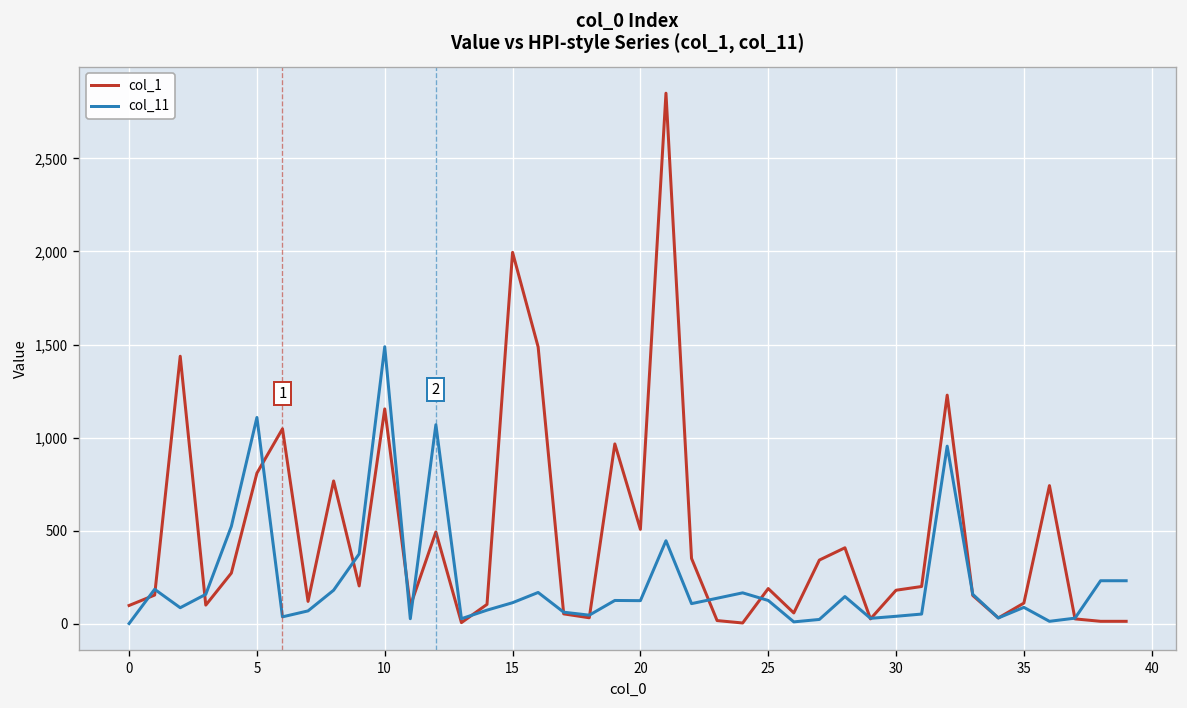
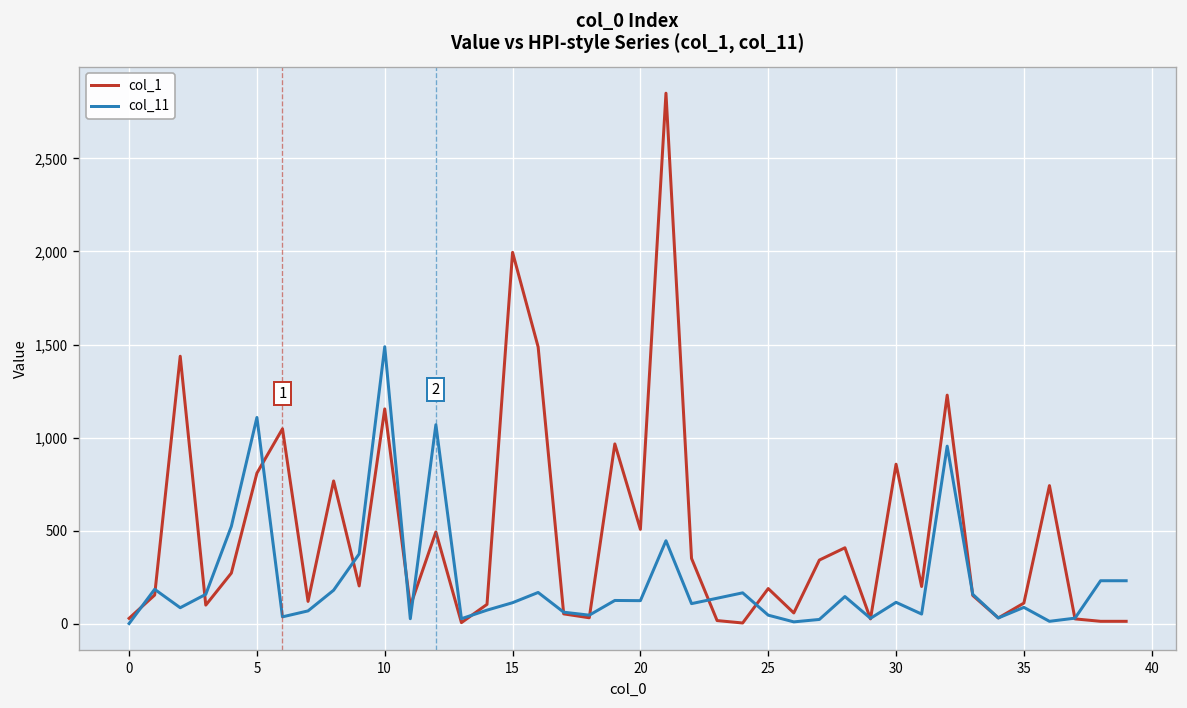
  {
    "col_1": {
-     "0": "100",
+     "0": "30",
      "5": "810",
      "10": "1,150",
      "15": "2,000",
      "20": "510",
      "25": "190",
-     "30": "180",
+     "30": "860",
      "35": "110"
    },
    "col_11": {
      "0": "0",
      "10": "1,490",
      "15": "110",
      "20": "120",
-     "25": "130",
-     "30": "40",
+     "25": "50",
+     "30": "120",
      "35": "90"
    }
  }
